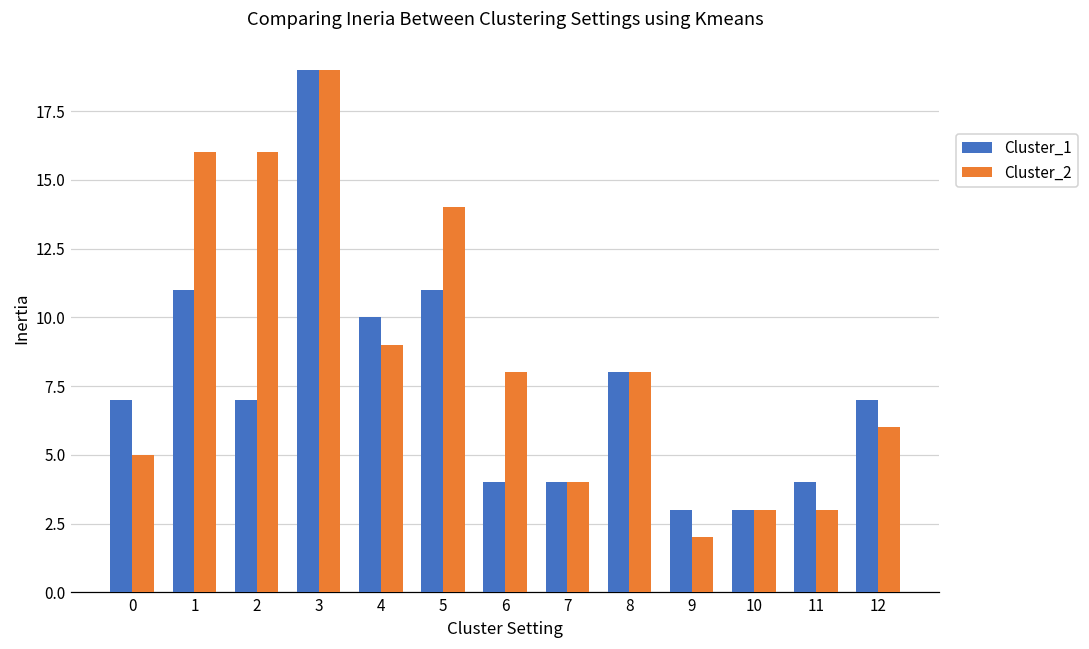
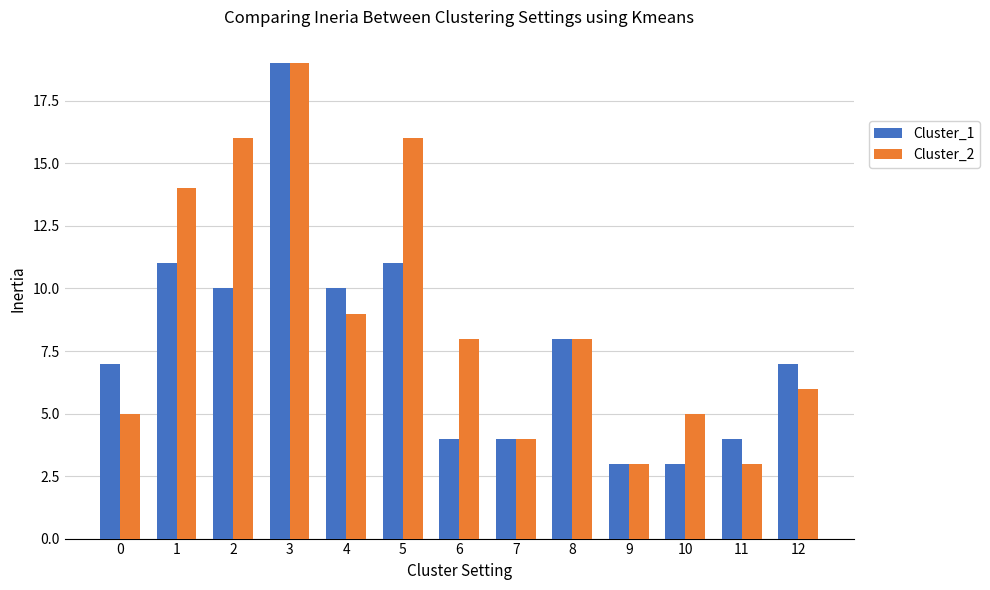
  {
    "Cluster_1": {
      "0": 7,
      "1": 11,
-     "2": 7,
+     "2": 10,
      "3": 19,
      "4": 10,
      "5": 11,
      "6": 4,
      "7": 4,
      "8": 8,
      "9": 3,
      "10": 3,
      "11": 4,
      "12": 7
    },
    "Cluster_2": {
      "0": 5,
-     "1": 16,
+     "1": 14,
      "2": 16,
      "3": 19,
      "4": 9,
-     "5": 14,
+     "5": 16,
      "6": 8,
      "7": 4,
      "8": 8,
-     "9": 2,
-     "10": 3,
+     "9": 3,
+     "10": 5,
      "11": 3,
      "12": 6
    }
  }
